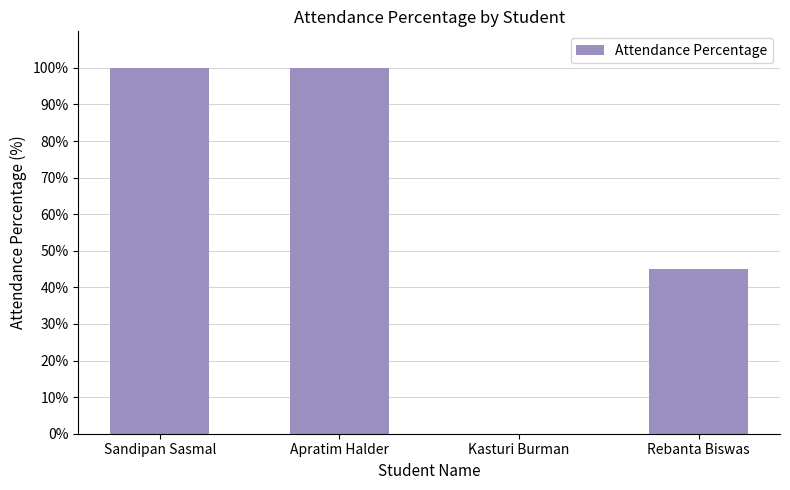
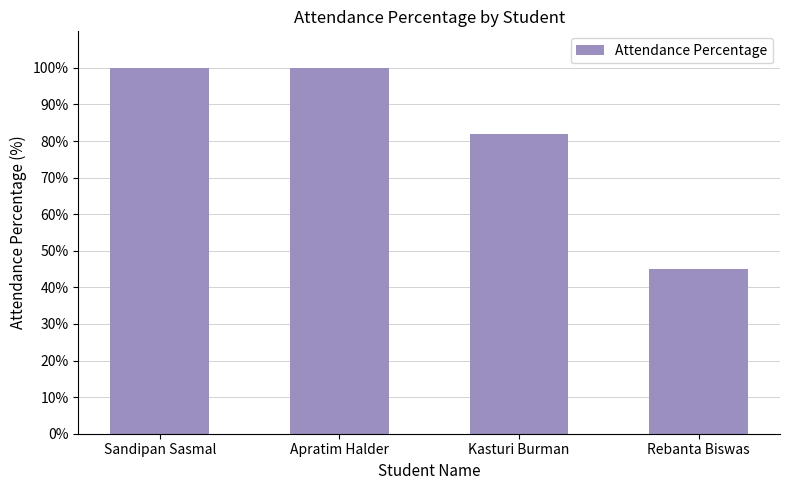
  {
    "Sandipan Sasmal": "100%",
    "Apratim Halder": "100%",
-   "Kasturi Burman": "0%",
+   "Kasturi Burman": "82%",
    "Rebanta Biswas": "45%"
  }
